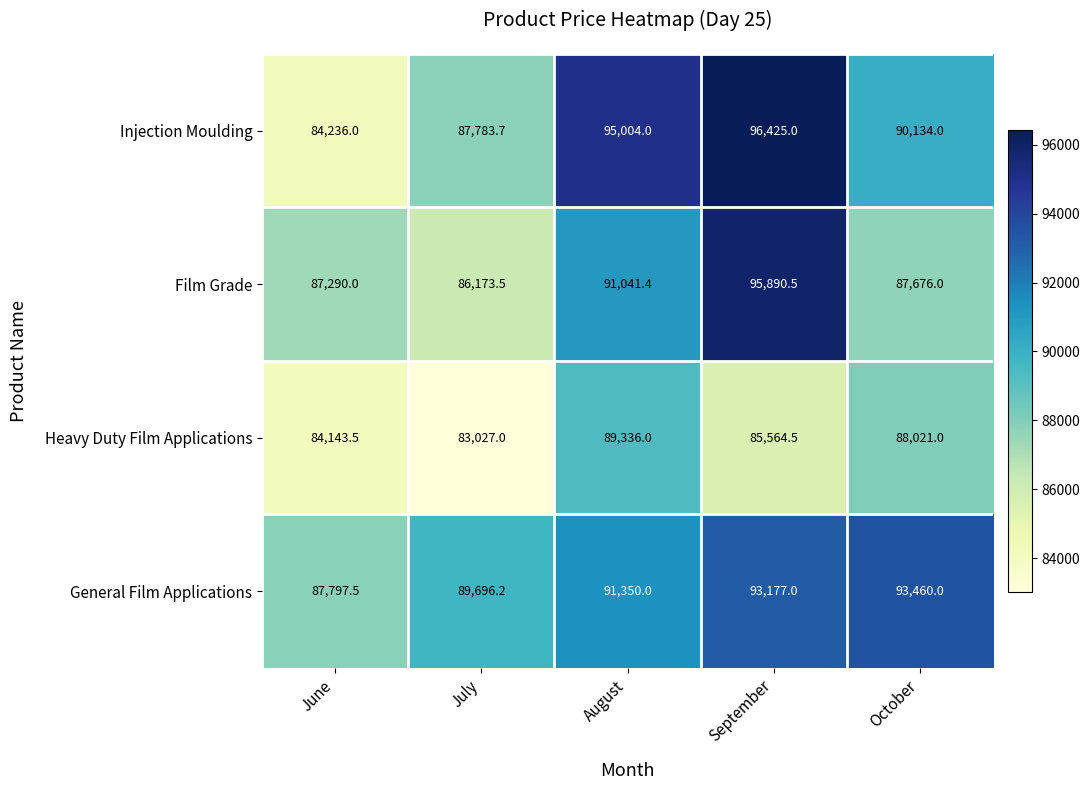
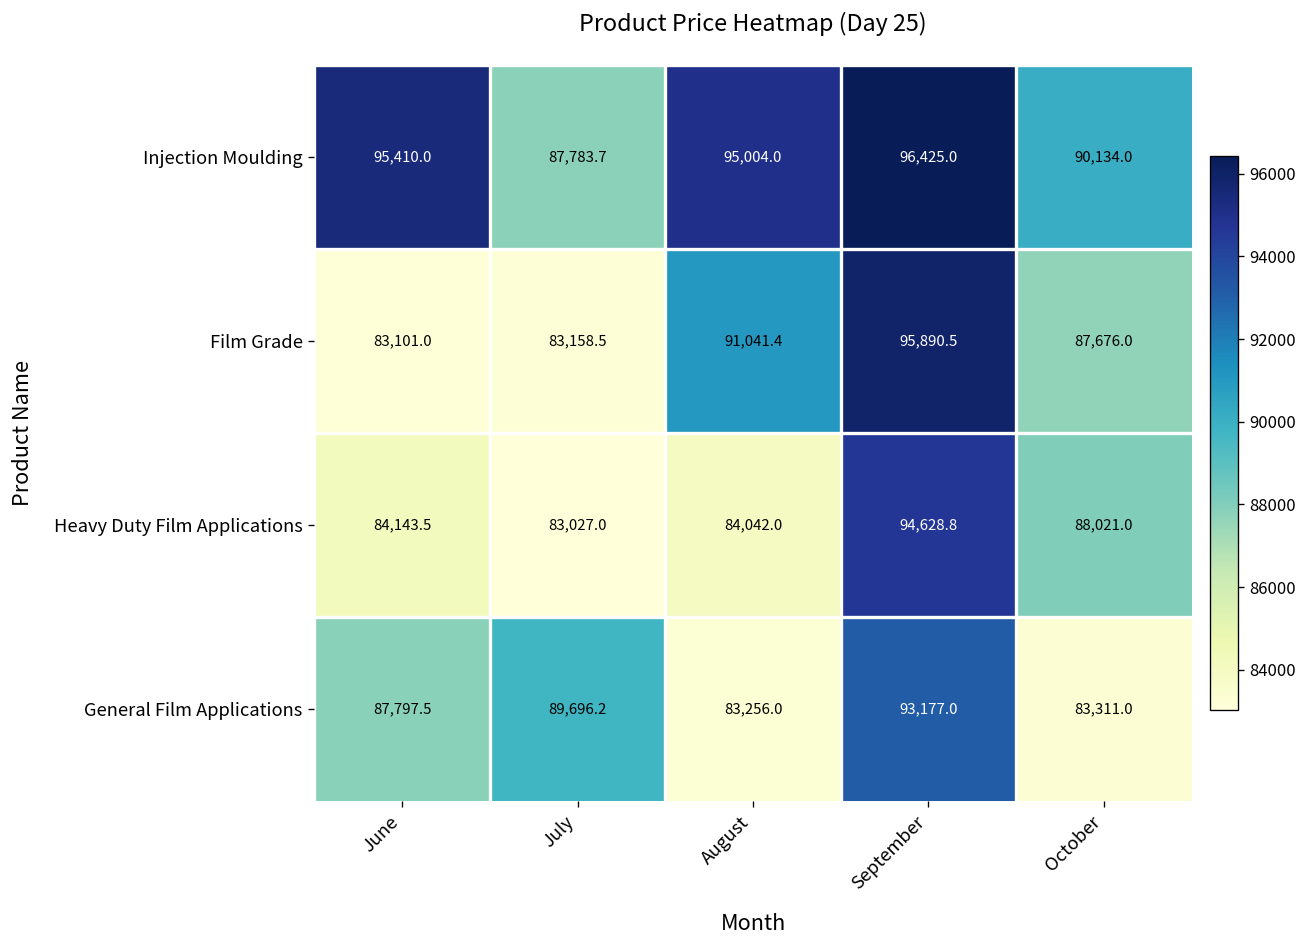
  {
    "Injection Moulding": {
-     "June": "84,236.0",
+     "June": "95,410.0",
      "July": "87,783.7",
      "August": "95,004.0",
      "September": "96,425.0",
      "October": "90,134.0"
    },
    "Film Grade": {
-     "June": "87,290.0",
-     "July": "86,173.5",
+     "June": "83,101.0",
+     "July": "83,158.5",
      "August": "91,041.4",
      "September": "95,890.5",
      "October": "87,676.0"
    },
    "Heavy Duty Film Applications": {
      "June": "84,143.5",
      "July": "83,027.0",
-     "August": "89,336.0",
-     "September": "85,564.5",
+     "August": "84,042.0",
+     "September": "94,628.8",
      "October": "88,021.0"
    },
    "General Film Applications": {
      "June": "87,797.5",
      "July": "89,696.2",
-     "August": "91,350.0",
+     "August": "83,256.0",
      "September": "93,177.0",
-     "October": "93,460.0"
+     "October": "83,311.0"
    }
  }
